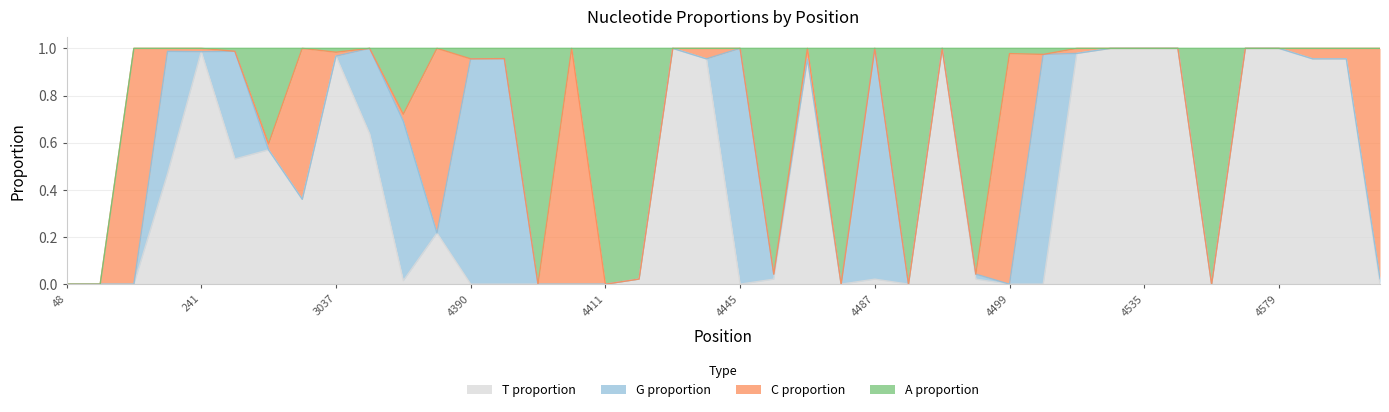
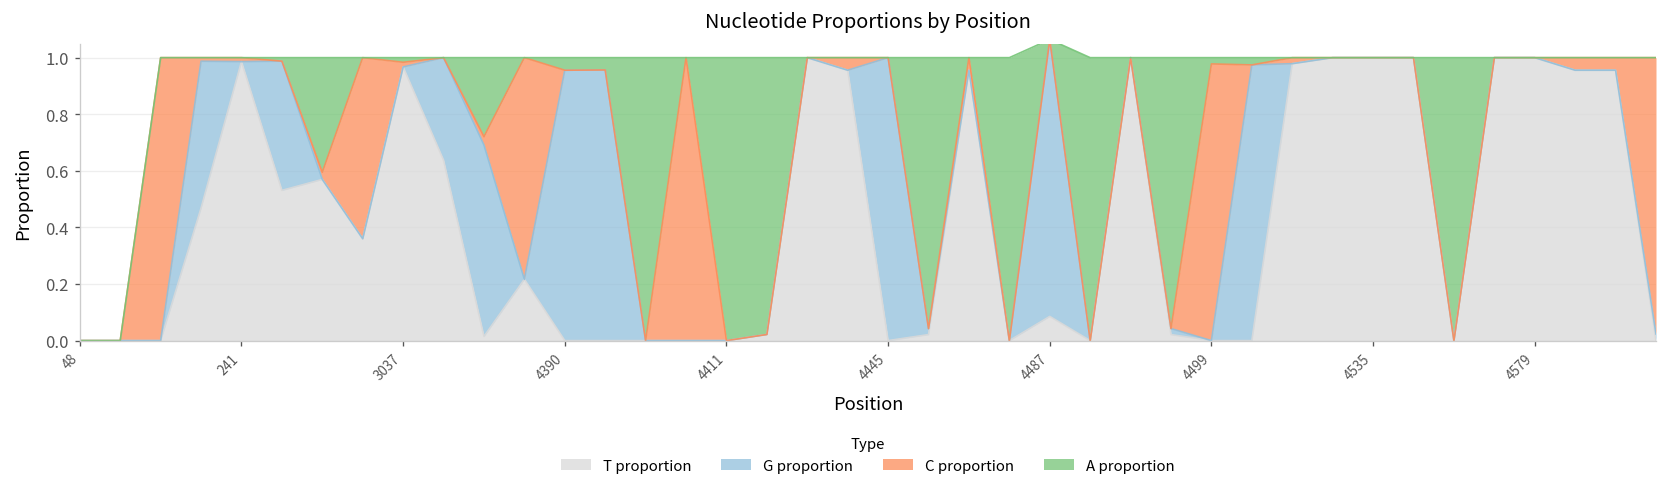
  {
    "T proportion": {
      "4390": 0.00,
      "4445": 0.00,
-     "4487": 0.02
+     "4487": 0.09
    },
    "C proportion": {
      "3037": 0.02,
      "4499": 0.98
    },
    "A proportion": {
      "3037": 0.02,
      "4390": 0.04,
      "4411": 1.00,
      "4499": 0.02
    }
  }
